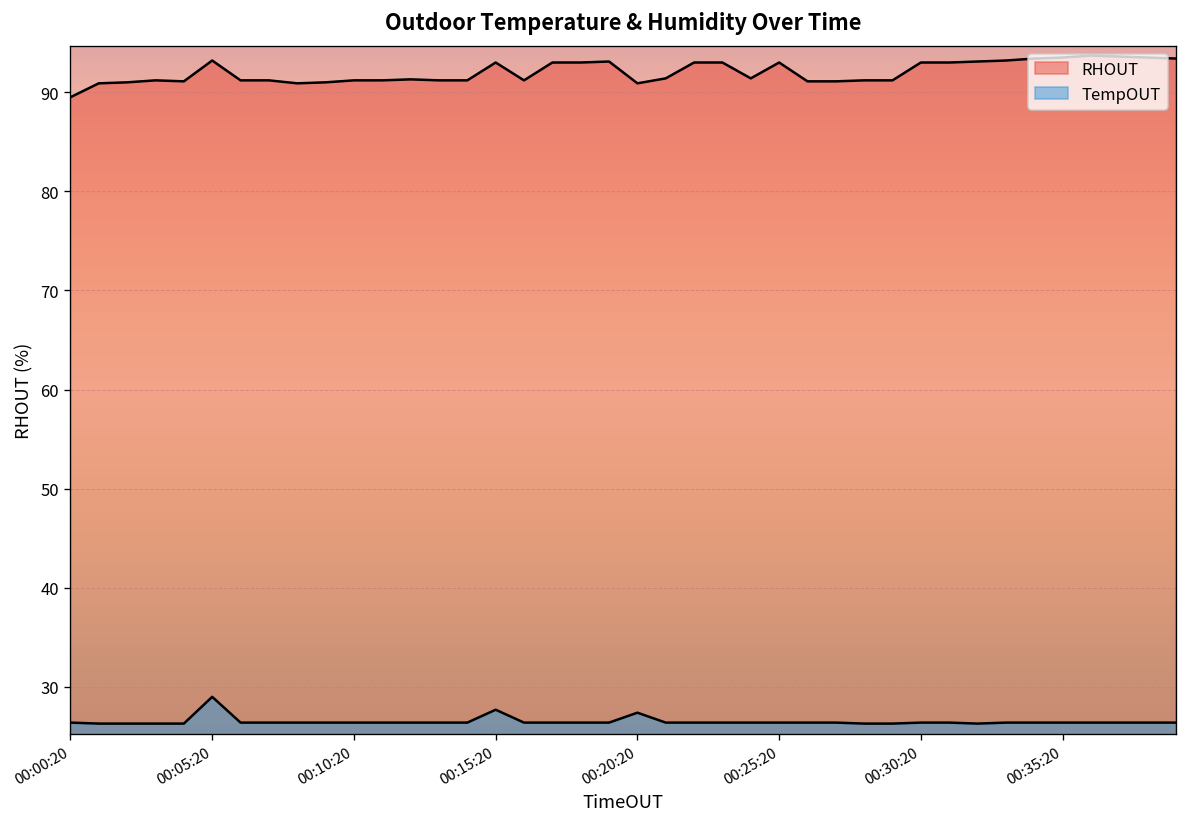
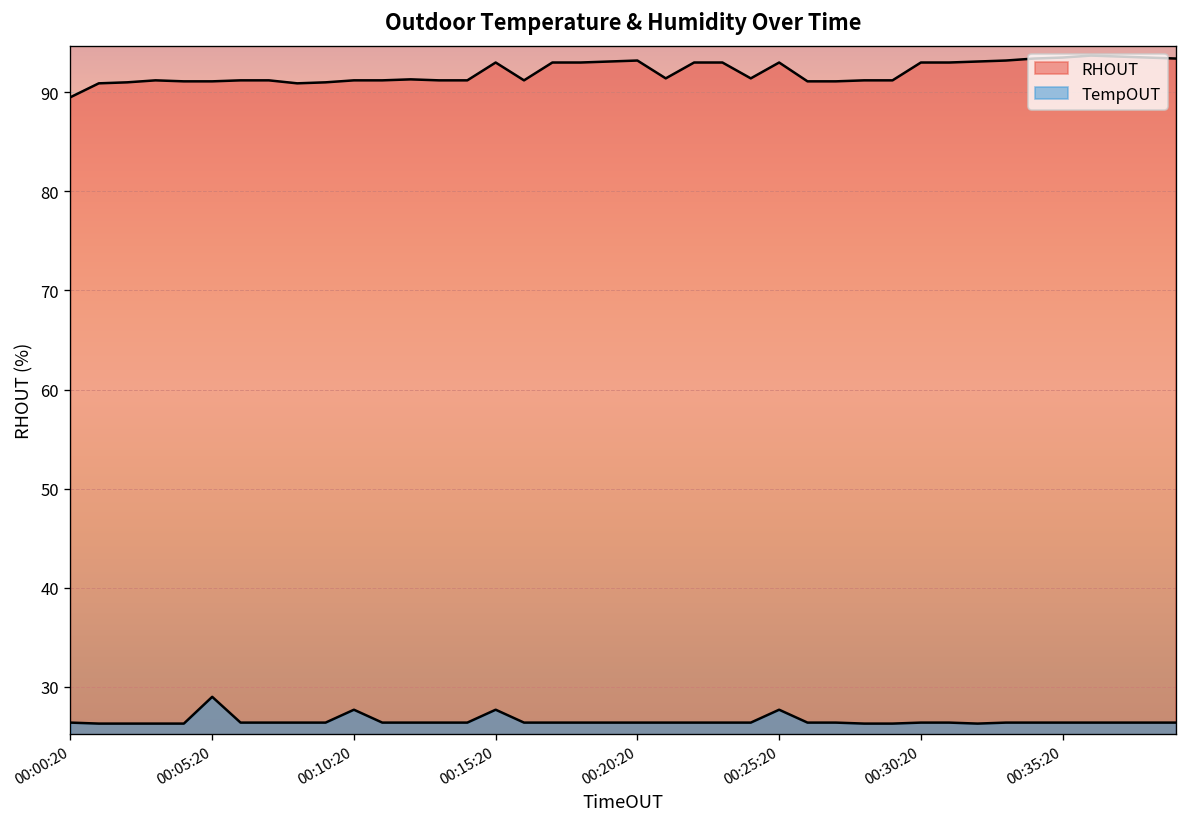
  {
    "RHOUT": {
      "00:00:20": 90,
-     "00:05:20": 93,
+     "00:05:20": 91,
      "00:10:20": 91,
      "00:15:20": 93,
-     "00:20:20": 91,
+     "00:20:20": 93,
      "00:25:20": 93,
      "00:30:20": 93
    },
    "TempOUT": {
      "00:00:20": 26,
      "00:05:20": 29,
-     "00:10:20": 26,
+     "00:10:20": 28,
      "00:15:20": 28,
-     "00:20:20": 27,
-     "00:25:20": 26,
+     "00:20:20": 26,
+     "00:25:20": 28,
      "00:30:20": 26,
      "00:35:20": 26
    }
  }
